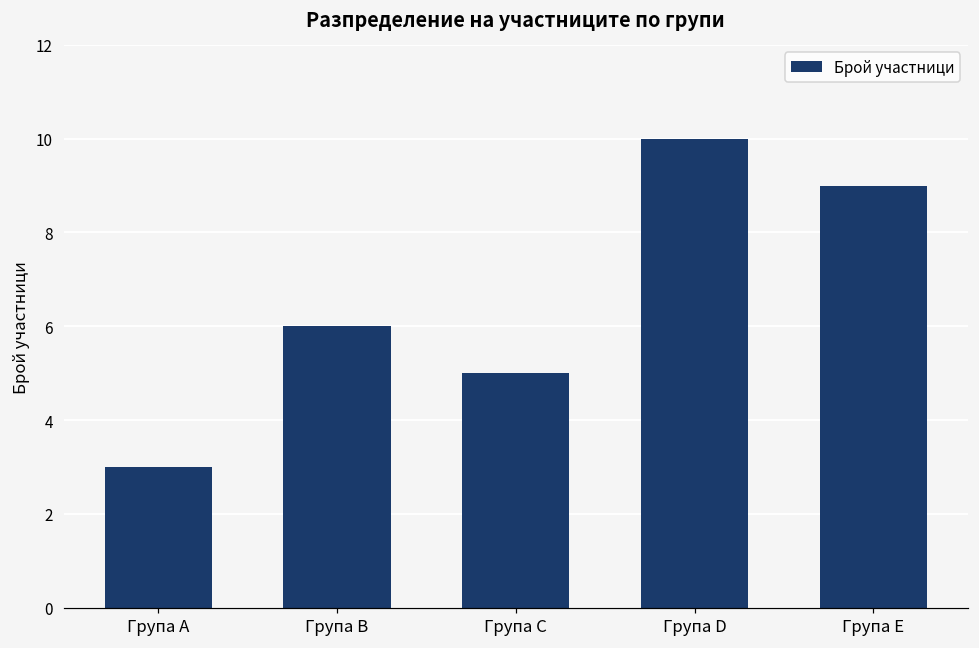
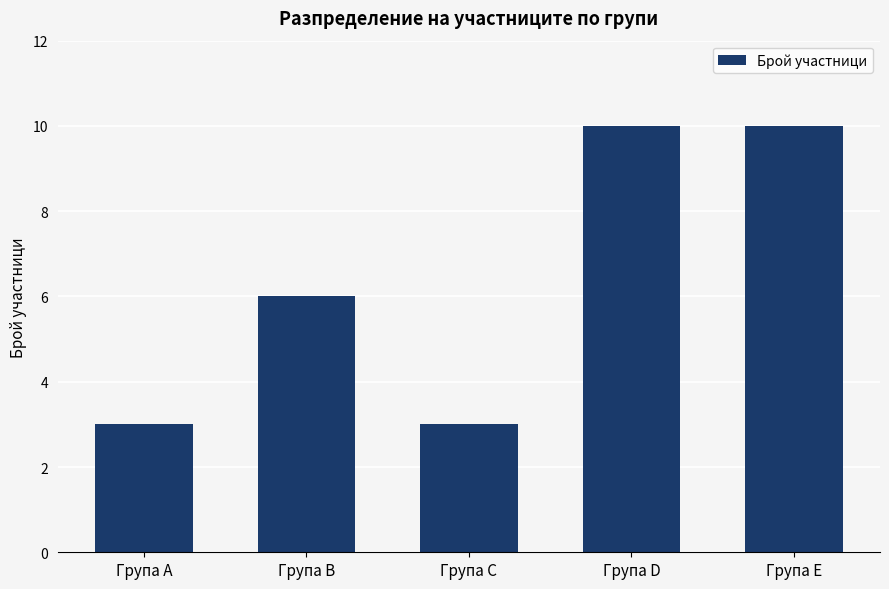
  {
    "Група A": 3,
    "Група B": 6,
-   "Група C": 5,
+   "Група C": 3,
    "Група D": 10,
-   "Група E": 9
+   "Група E": 10
  }
